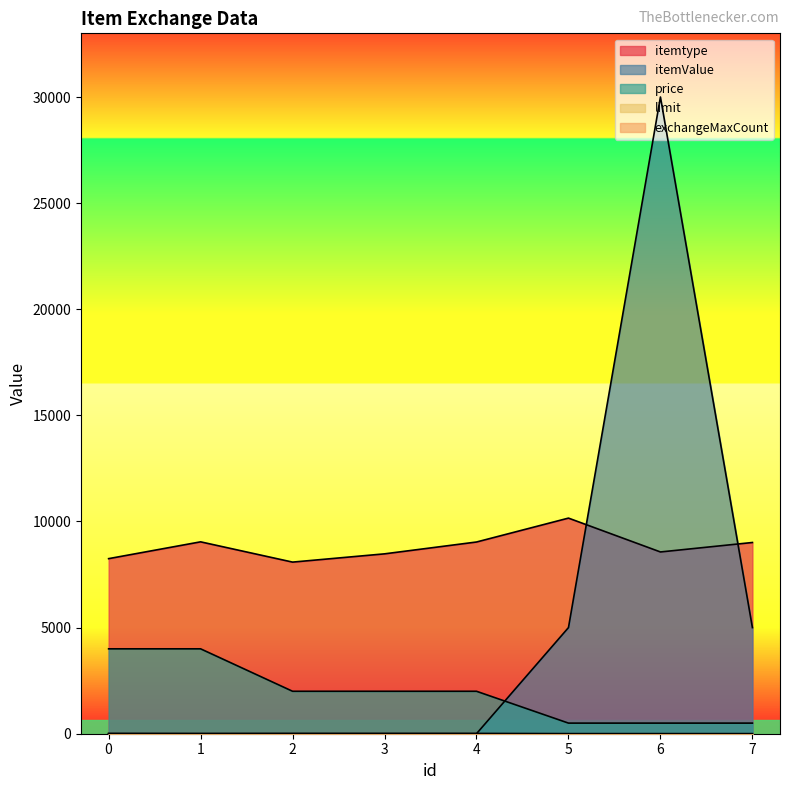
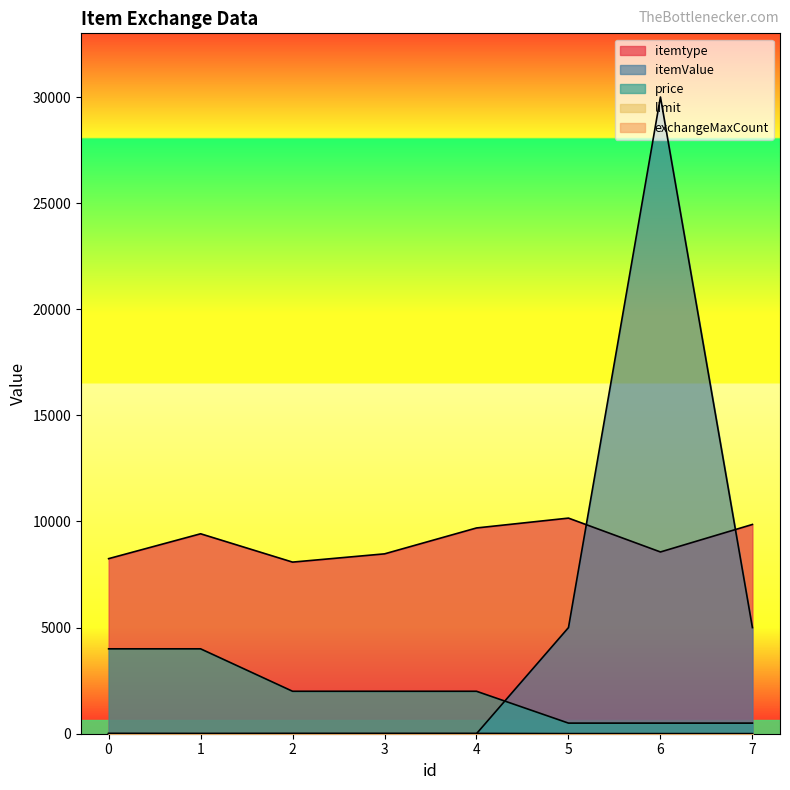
  {
    "itemtype": {
      "0": 8200,
-     "1": 9000,
+     "1": 9400,
      "2": 8100,
      "3": 8500,
-     "4": 9000,
+     "4": 9700,
      "5": 10200,
      "6": 8600,
-     "7": 9000
+     "7": 9900
    }
  }
